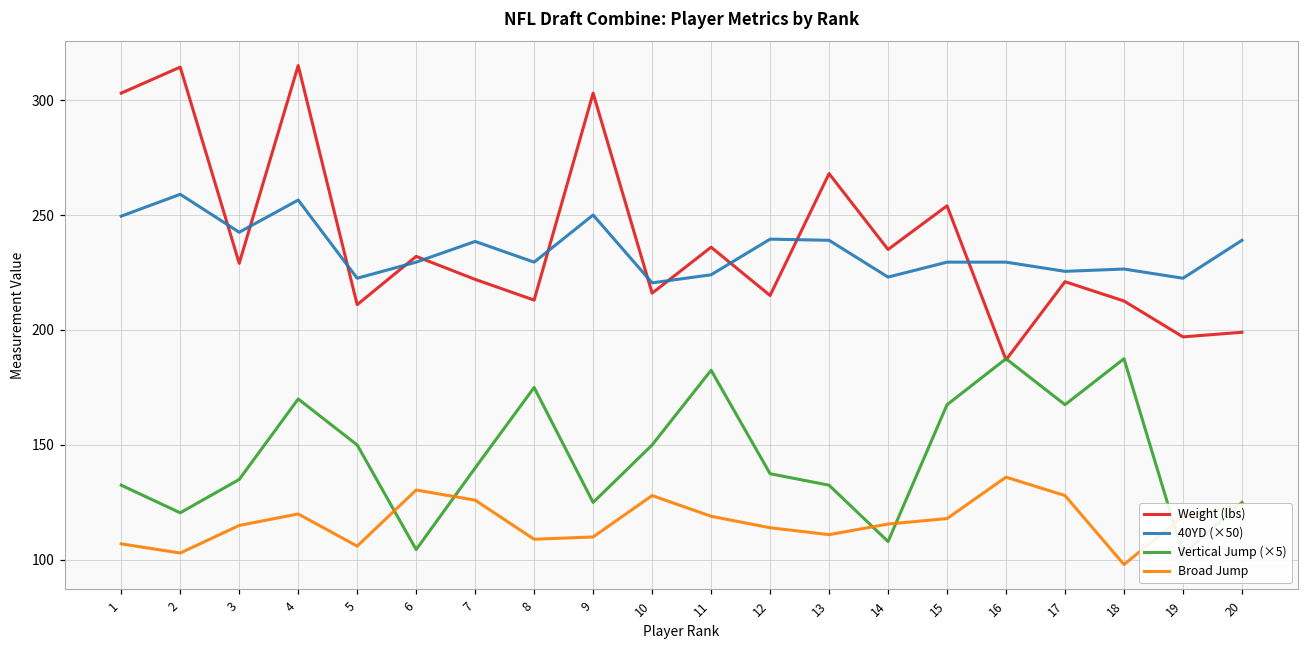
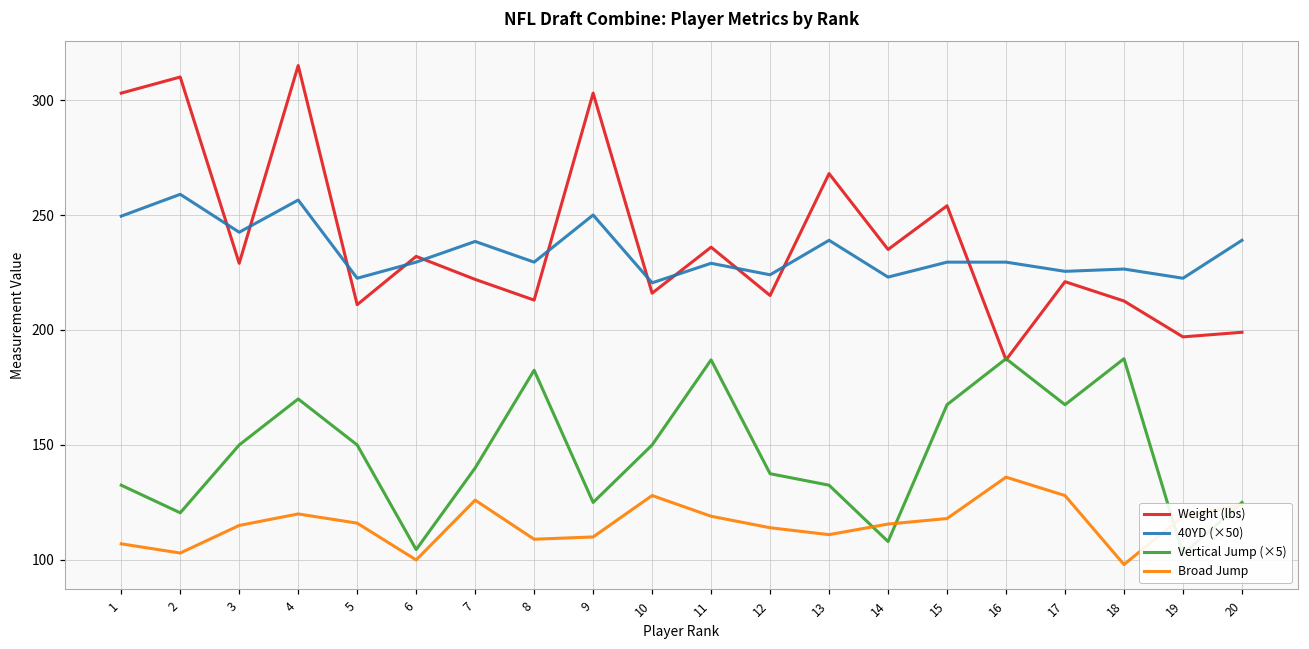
  {
    "Weight (lbs)": {
      "1": 303,
-     "2": 314,
+     "2": 310,
      "3": 229,
      "4": 315,
      "5": 211,
      "6": 232,
      "7": 222,
      "8": 213,
      "9": 303,
      "10": 216,
      "11": 236,
      "12": 215,
      "13": 268,
      "14": 235,
      "15": 254,
      "17": 221,
      "18": 213,
      "19": 197,
      "20": 199
    },
    "40YD (×50)": {
      "1": 250,
      "2": 259,
      "3": 242,
      "4": 257,
      "5": 223,
      "6": 230,
      "7": 238,
      "8": 230,
      "9": 250,
      "10": 221,
-     "11": 224,
-     "12": 240,
+     "11": 229,
+     "12": 224,
      "13": 239,
      "14": 223,
      "15": 230,
      "16": 230,
      "17": 226,
      "18": 227,
      "19": 223,
      "20": 239
    },
    "Vertical Jump (×5)": {
      "1": 133,
      "2": 121,
-     "3": 135,
+     "3": 150,
      "4": 170,
      "5": 150,
      "6": 105,
      "7": 140,
-     "8": 175,
+     "8": 183,
      "9": 125,
      "10": 150,
-     "11": 183,
+     "11": 187,
      "12": 138,
      "13": 133,
      "14": 108,
      "15": 168,
      "17": 168,
      "18": 188
    },
    "Broad Jump": {
      "1": 107,
      "2": 103,
      "3": 115,
      "4": 120,
-     "5": 106,
-     "6": 130,
+     "5": 116,
+     "6": 100,
      "7": 126,
      "8": 109,
      "9": 110,
      "10": 128,
      "11": 119,
      "12": 114,
      "13": 111,
      "14": 116,
      "15": 118,
      "16": 136,
      "17": 128,
      "18": 98
    }
  }
